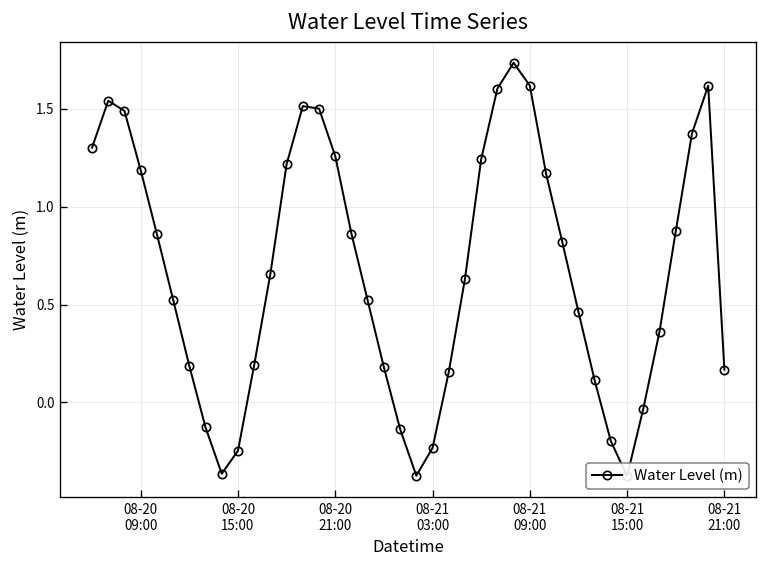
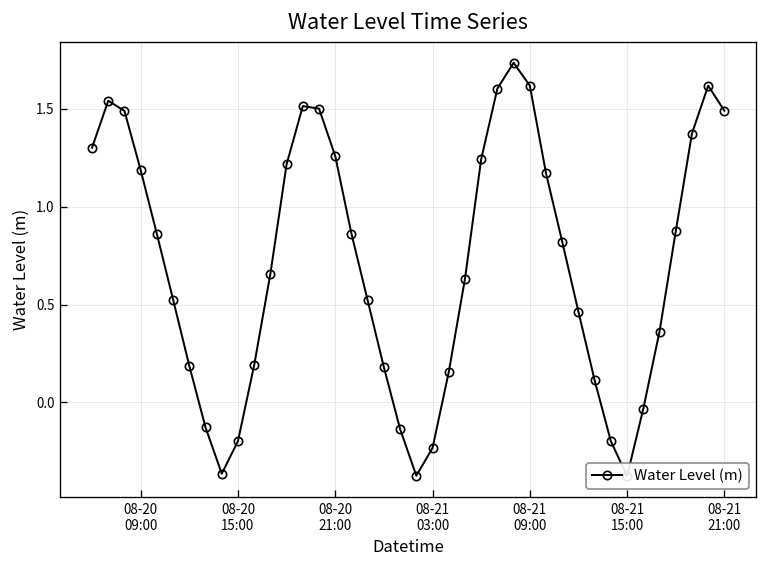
  {
    "08-20 09:00": 1.19,
-   "08-20 15:00": -0.25,
+   "08-20 15:00": -0.20,
    "08-20 21:00": 1.26,
    "08-21 03:00": -0.23,
    "08-21 09:00": 1.62,
-   "08-21 21:00": 0.17
+   "08-21 21:00": 1.49
  }
